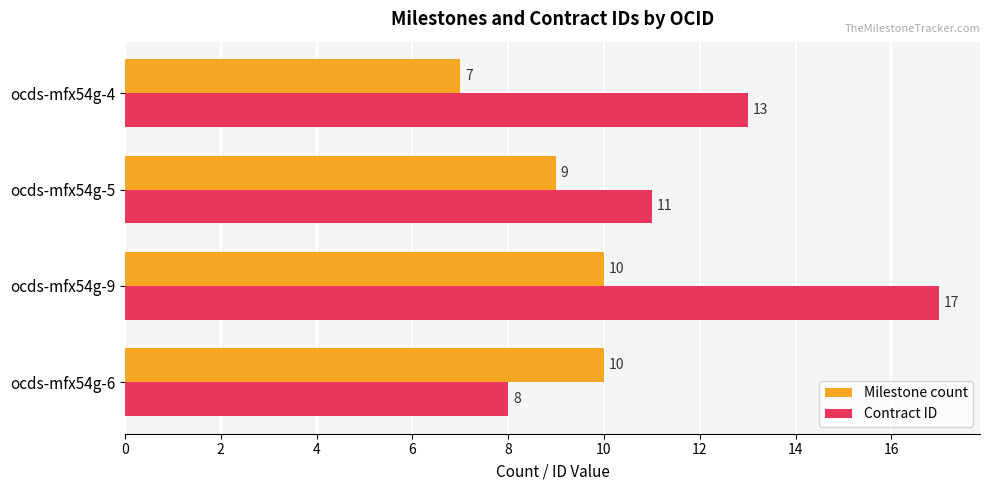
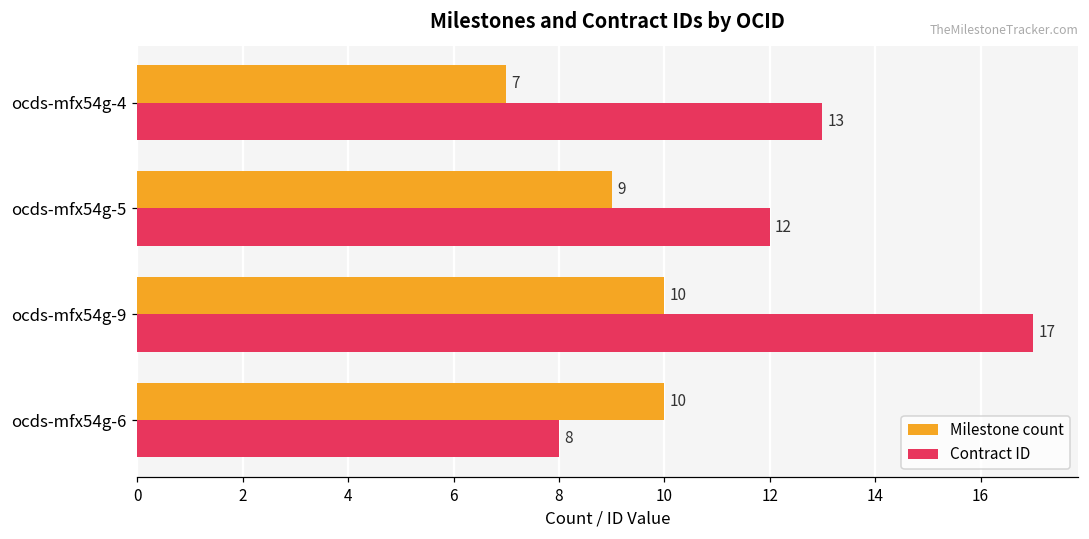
  {
    "Milestone count": {
      "ocds-mfx54g-4": 7,
      "ocds-mfx54g-5": 9,
      "ocds-mfx54g-9": 10,
      "ocds-mfx54g-6": 10
    },
    "Contract ID": {
      "ocds-mfx54g-4": 13,
-     "ocds-mfx54g-5": 11,
+     "ocds-mfx54g-5": 12,
      "ocds-mfx54g-9": 17,
      "ocds-mfx54g-6": 8
    }
  }
